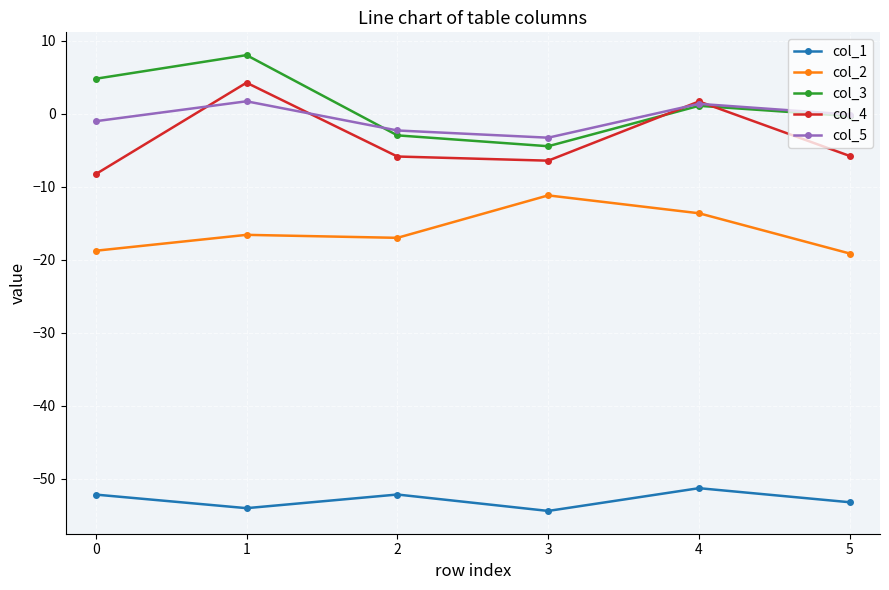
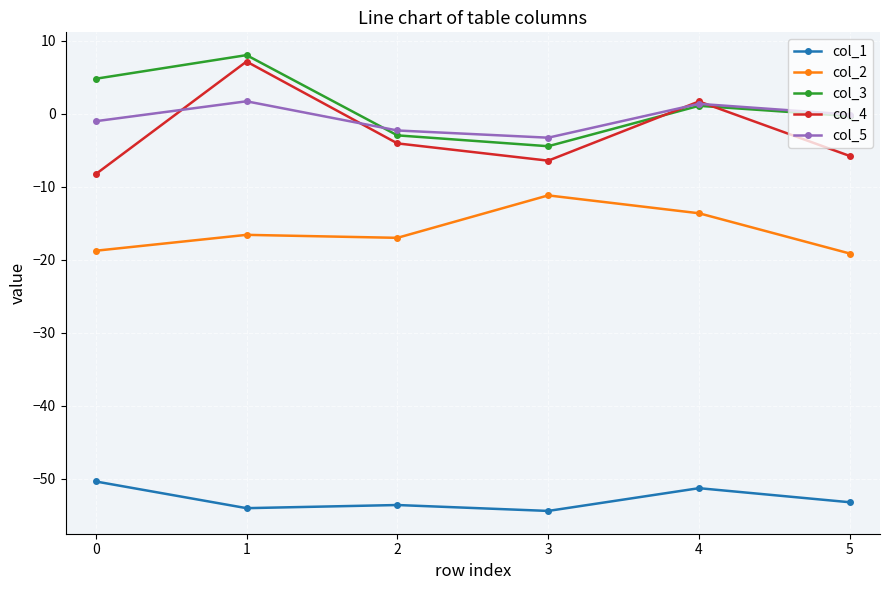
  {
    "col_1": {
-     "0": -52,
+     "0": -50,
      "1": -54,
-     "2": -52,
+     "2": -54,
      "3": -54,
      "4": -51,
      "5": -53
    },
    "col_2": {
      "0": -19,
      "1": -17,
      "2": -17,
      "3": -11,
      "4": -14,
      "5": -19
    },
    "col_3": {
      "0": 5,
      "1": 8,
      "2": -3,
      "3": -4
    },
    "col_4": {
      "0": -8,
-     "1": 4,
-     "2": -6,
+     "1": 7,
+     "2": -4,
      "3": -6,
      "5": -6
    },
    "col_5": {
      "0": -1,
      "1": 2,
      "2": -2,
      "3": -3
    }
  }
